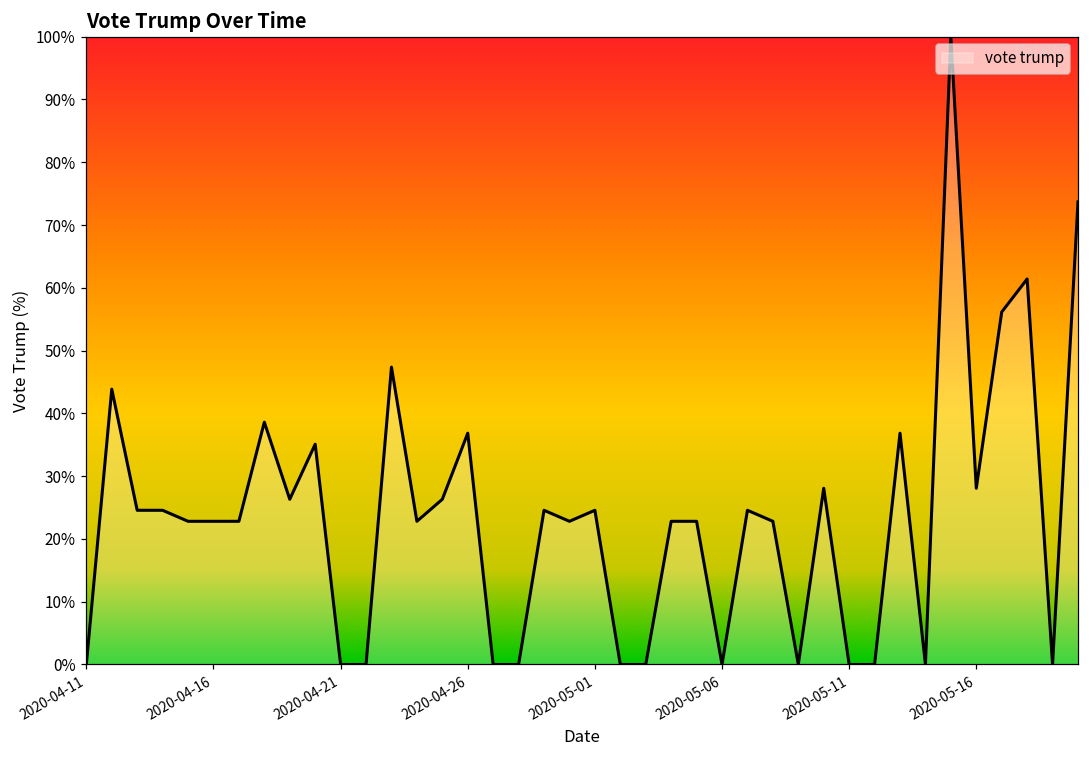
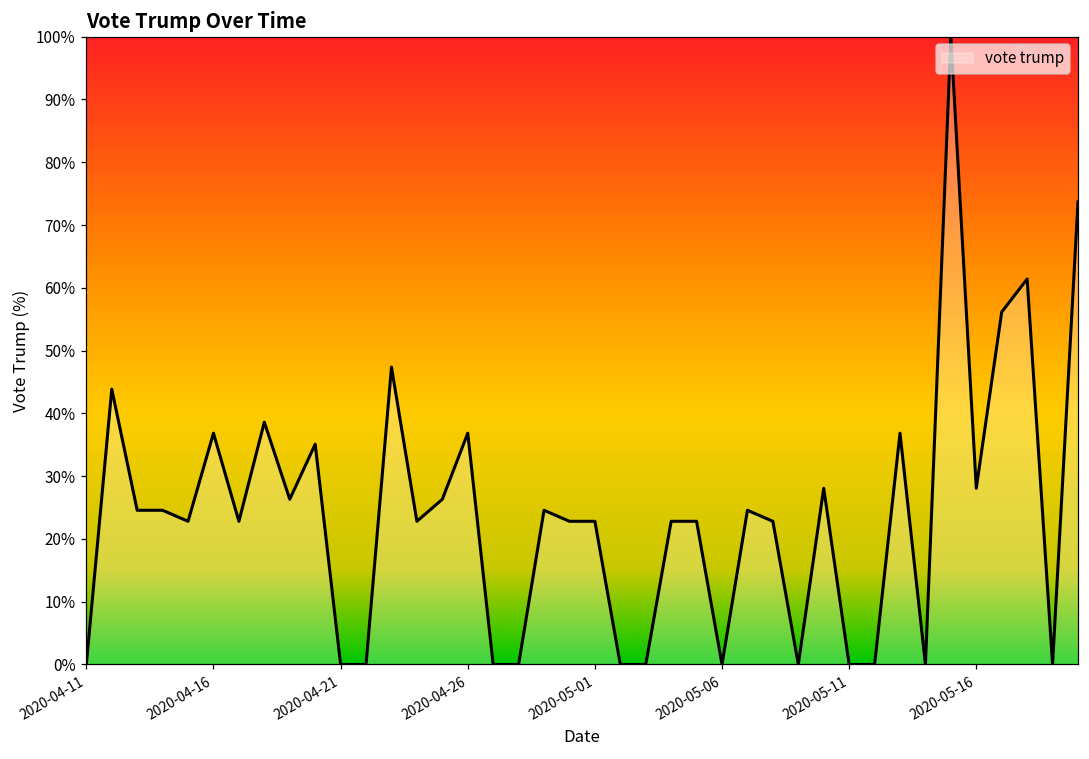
  {
    "2020-04-11": "0%",
-   "2020-04-16": "23%",
+   "2020-04-16": "37%",
    "2020-04-21": "0%",
    "2020-04-26": "37%",
-   "2020-05-01": "25%",
+   "2020-05-01": "23%",
    "2020-05-06": "0%",
    "2020-05-11": "0%",
    "2020-05-16": "28%"
  }
